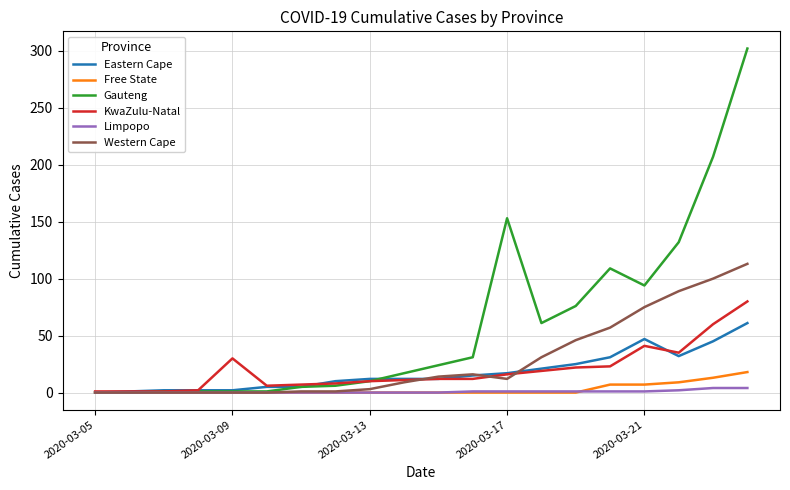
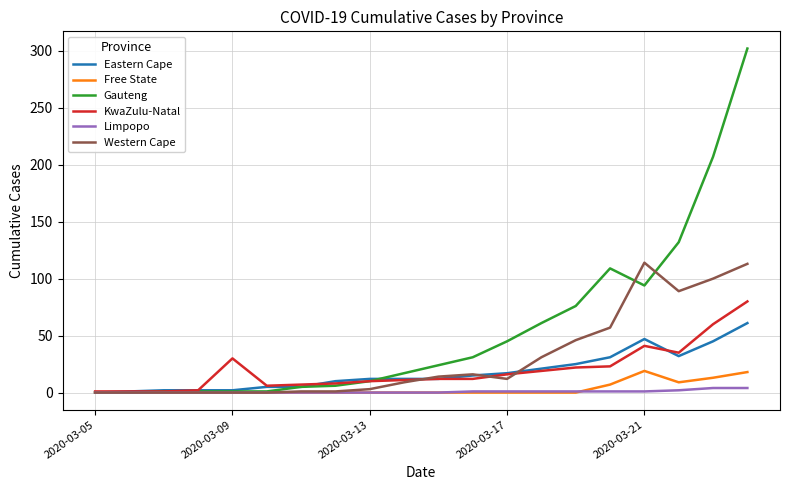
  {
    "Eastern Cape": {
      "2020-03-21": 47
    },
    "Free State": {
-     "2020-03-21": 7
+     "2020-03-21": 19
    },
    "Gauteng": {
-     "2020-03-17": 153,
+     "2020-03-17": 45,
      "2020-03-21": 94
    },
    "KwaZulu-Natal": {
      "2020-03-09": 30,
      "2020-03-21": 41
    },
    "Limpopo": {
      "2020-03-21": 1
    },
    "Western Cape": {
      "2020-03-13": 3,
      "2020-03-17": 12,
-     "2020-03-21": 75
+     "2020-03-21": 114
    }
  }
